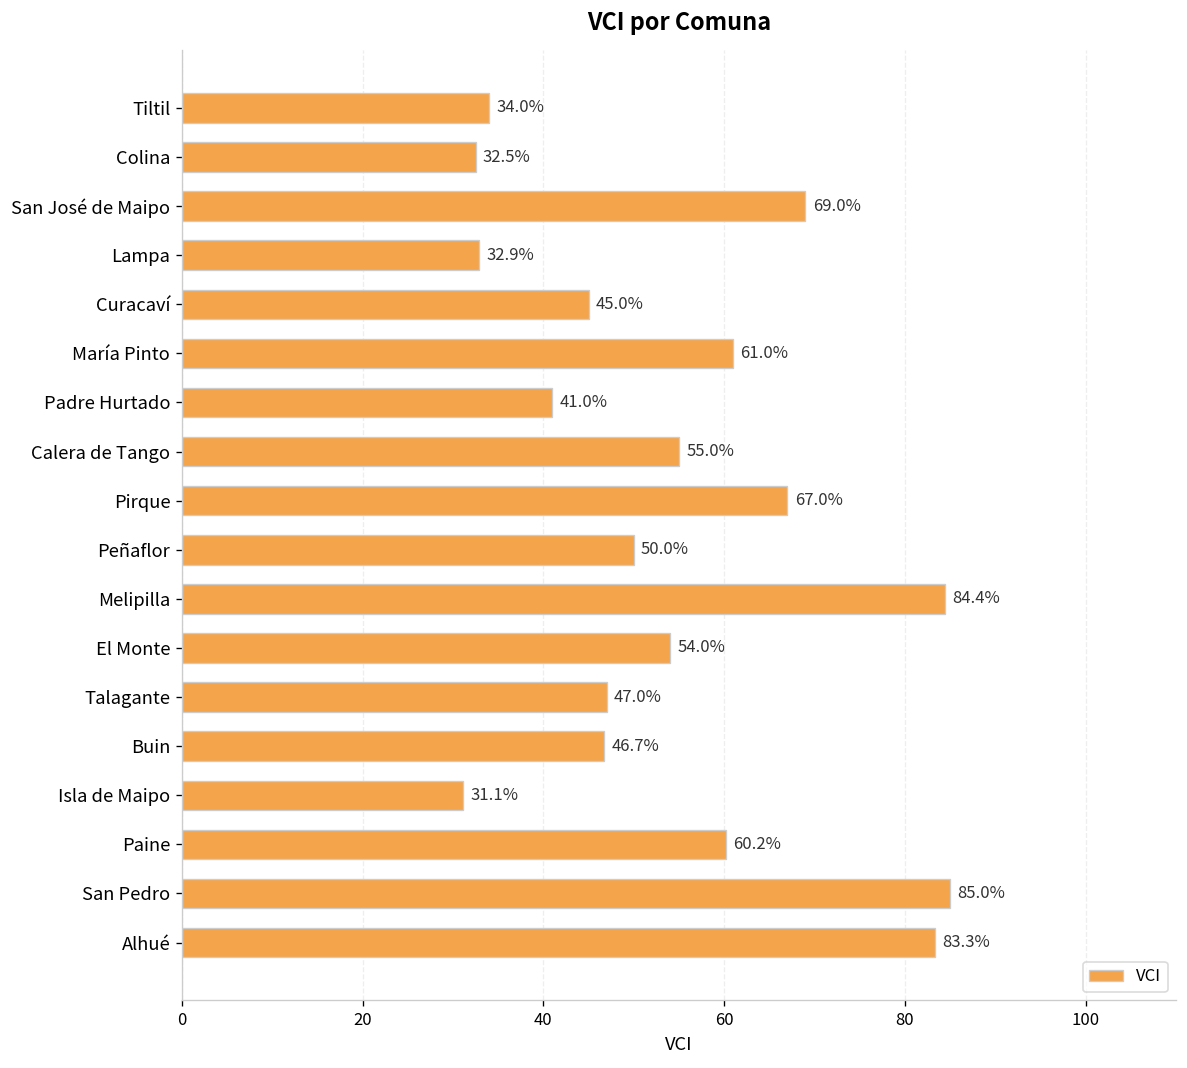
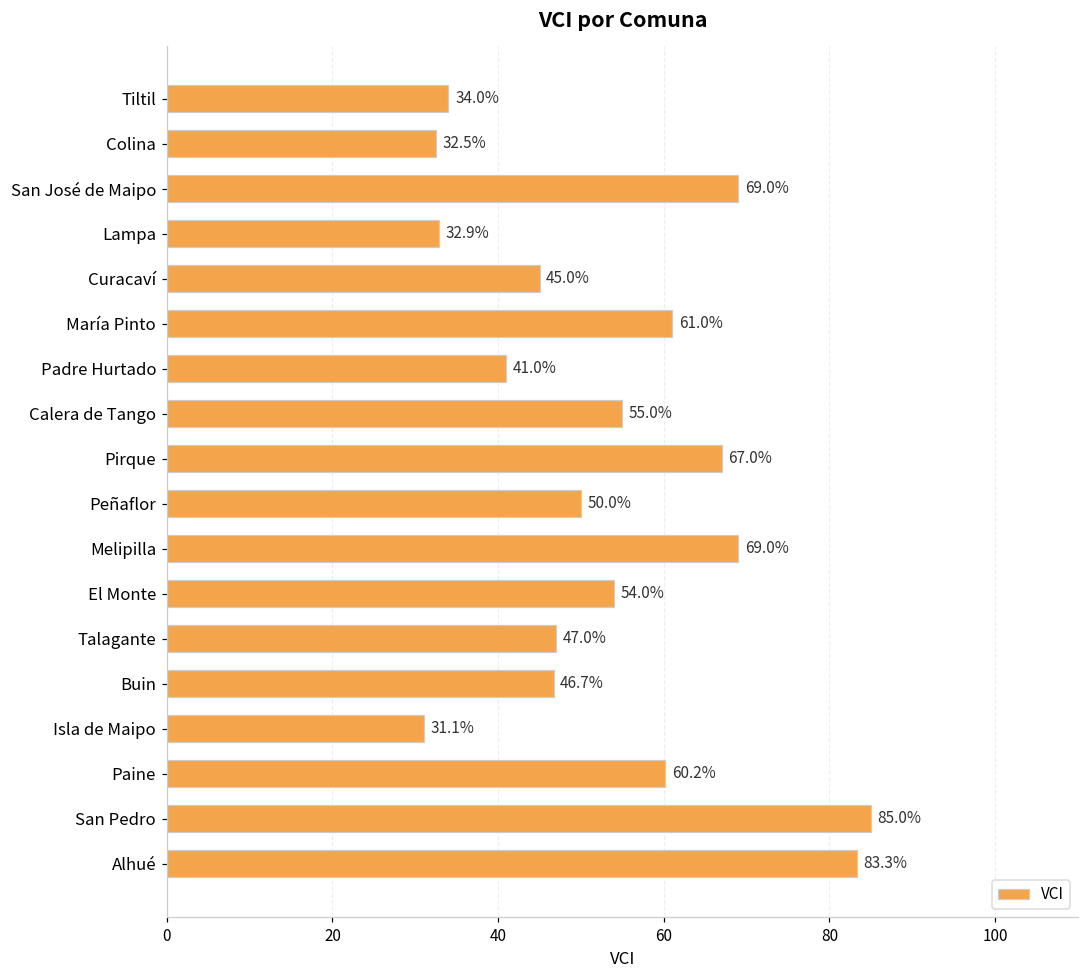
  {
    "Tiltil": "34.0%",
    "Colina": "32.5%",
    "San José de Maipo": "69.0%",
    "Lampa": "32.9%",
    "Curacaví": "45.0%",
    "María Pinto": "61.0%",
    "Padre Hurtado": "41.0%",
    "Calera de Tango": "55.0%",
    "Pirque": "67.0%",
    "Peñaflor": "50.0%",
-   "Melipilla": "84.4%",
+   "Melipilla": "69.0%",
    "El Monte": "54.0%",
    "Talagante": "47.0%",
    "Buin": "46.7%",
    "Isla de Maipo": "31.1%",
    "Paine": "60.2%",
    "San Pedro": "85.0%",
    "Alhué": "83.3%"
  }
